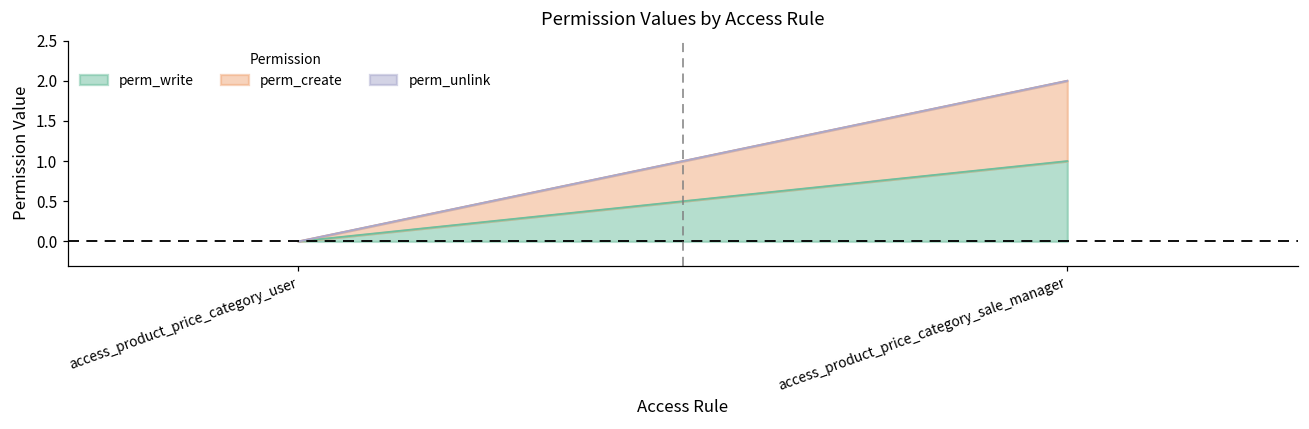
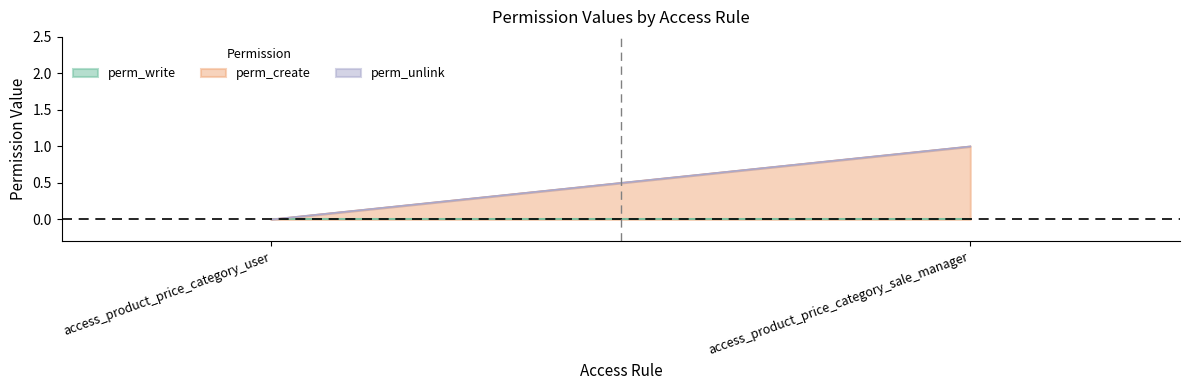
  {
    "perm_write": {
-     "access_product_price_category_sale_manager": 1
+     "access_product_price_category_sale_manager": 0
    },
    "perm_unlink": {
      "access_product_price_category_sale_manager": 1
    }
  }
